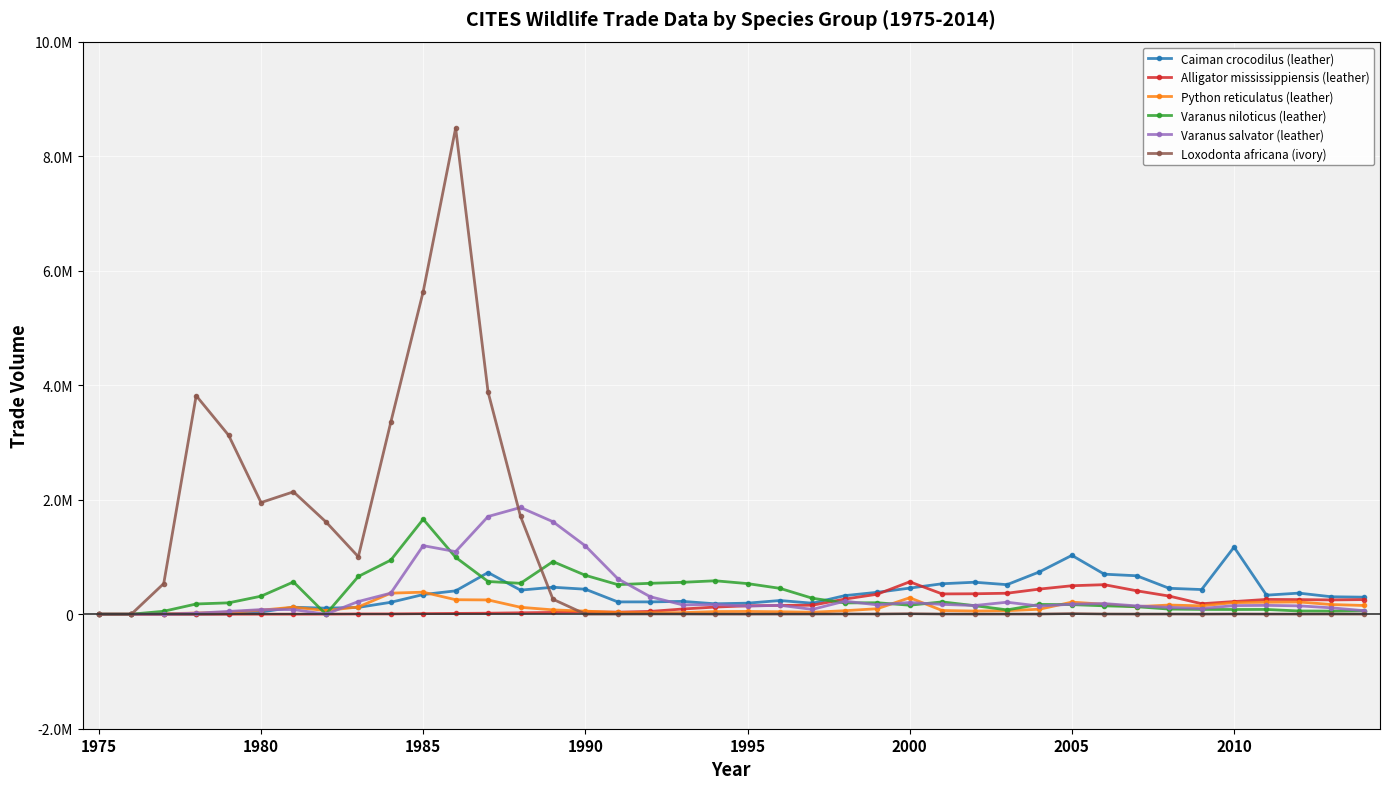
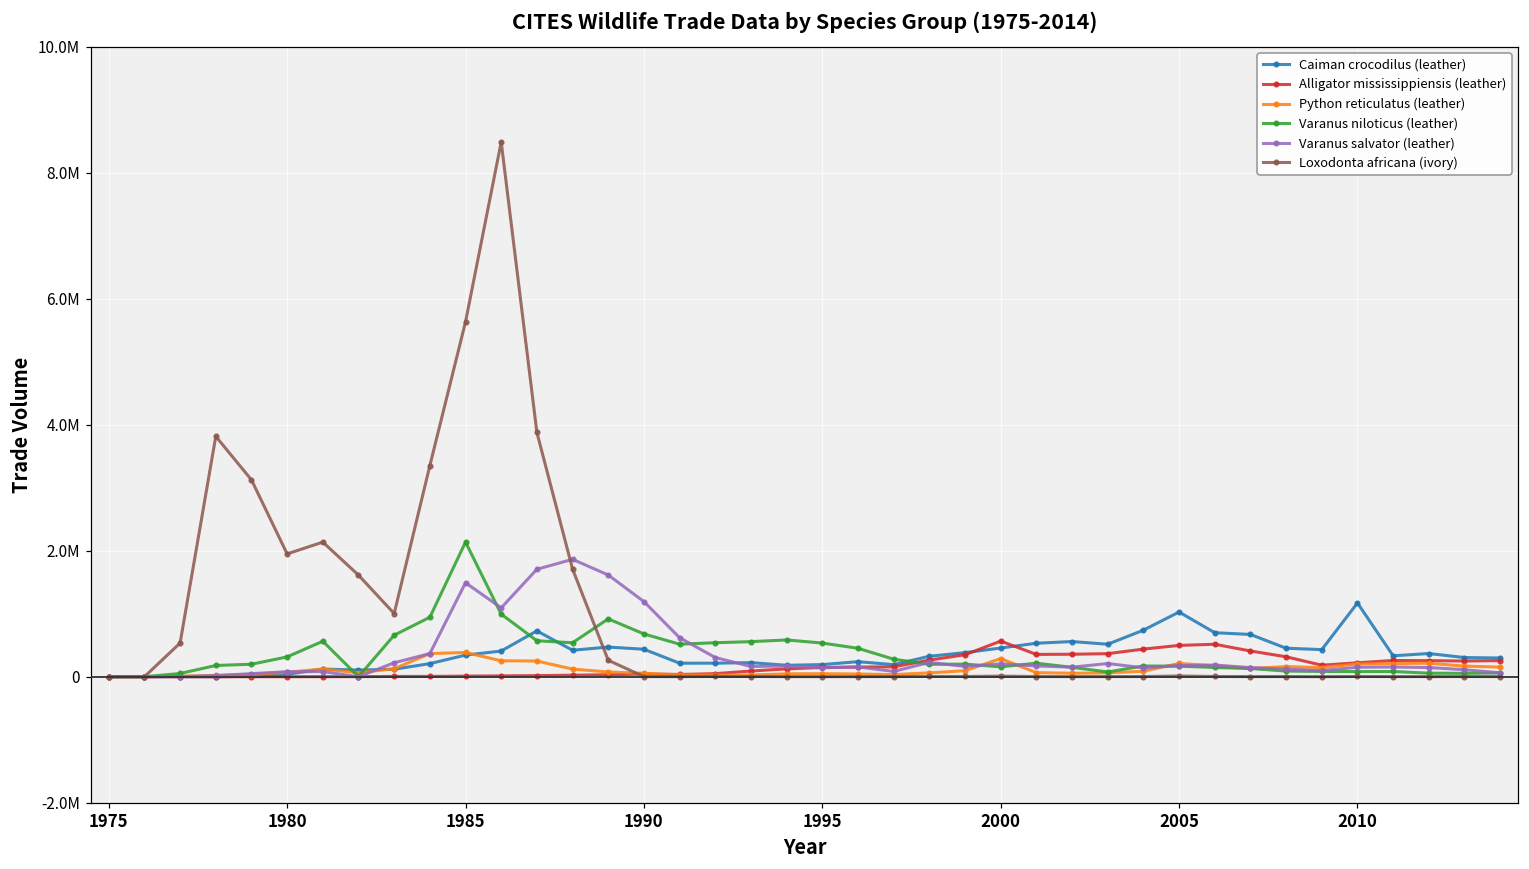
  {
    "Caiman crocodilus (leather)": {
      "1990": 400000,
      "1995": 200000,
      "2000": 500000,
      "2005": 1000000,
      "2010": 1200000
    },
    "Alligator mississippiensis (leather)": {
      "1985": 0,
      "2000": 600000,
      "2005": 500000
    },
    "Python reticulatus (leather)": {
      "1995": 0,
      "2000": 300000
    },
    "Varanus niloticus (leather)": {
      "1980": 300000,
-     "1985": 1700000,
+     "1985": 2100000,
      "1990": 700000,
      "1995": 500000,
      "2000": 200000,
      "2010": 100000
    },
    "Varanus salvator (leather)": {
-     "1985": 1200000,
+     "1985": 1500000,
      "1990": 1200000,
      "2000": 200000,
      "2010": 200000
    },
    "Loxodonta africana (ivory)": {
      "1980": 2000000,
      "1985": 5600000,
      "1995": 0,
      "2000": 0,
      "2005": 0,
      "2010": 0
    }
  }
